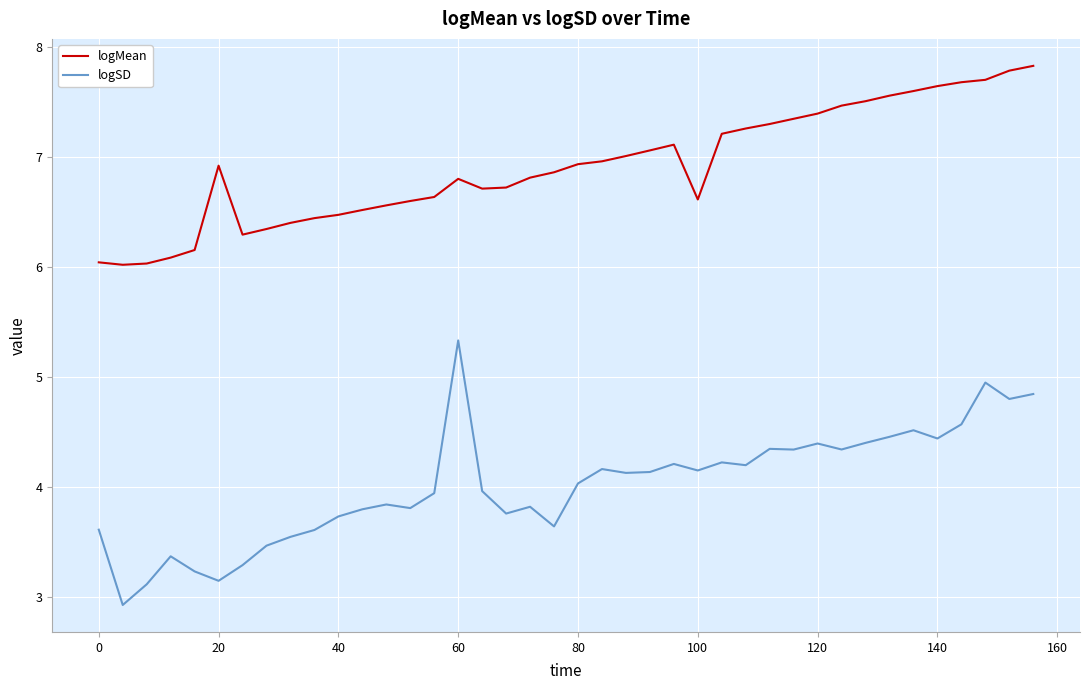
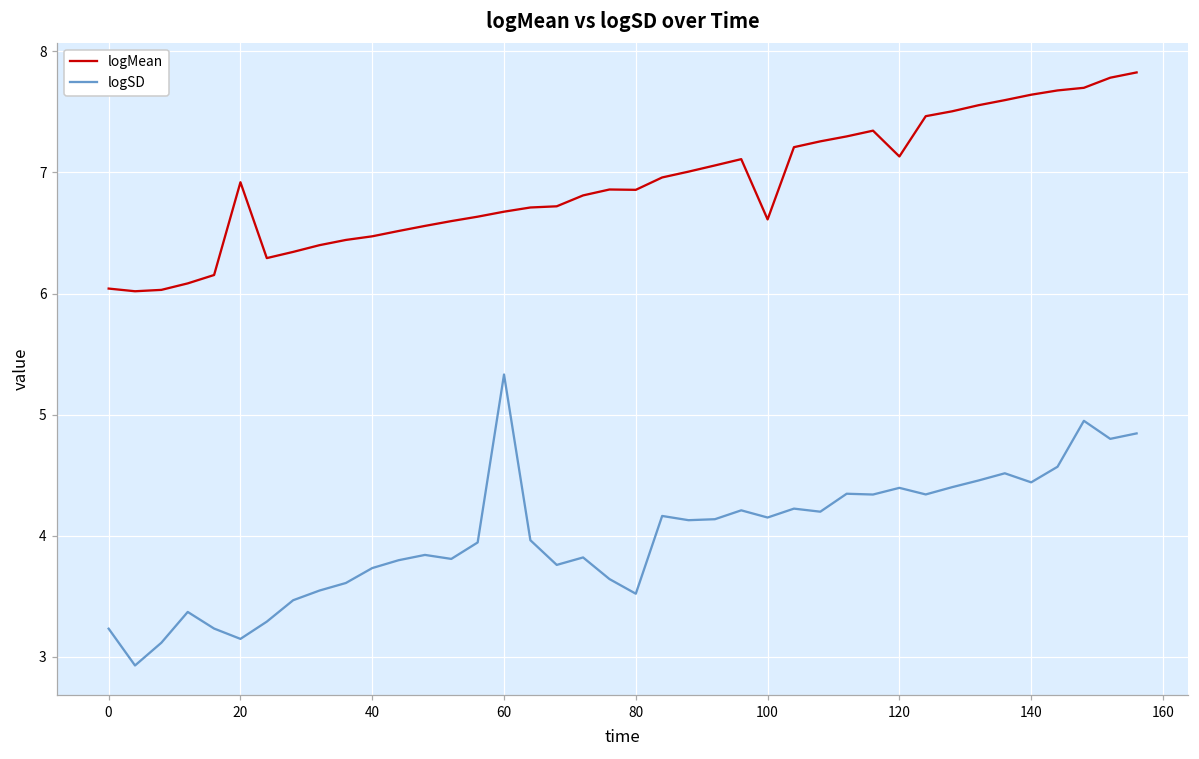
  {
    "logMean": {
      "0": 6.04,
      "20": 6.92,
      "40": 6.47,
-     "60": 6.80,
-     "80": 6.93,
+     "60": 6.68,
+     "80": 6.86,
      "100": 6.61,
-     "120": 7.39,
+     "120": 7.13,
      "140": 7.64
    },
    "logSD": {
-     "0": 3.61,
+     "0": 3.23,
      "20": 3.15,
      "40": 3.73,
      "60": 5.33,
-     "80": 4.03,
+     "80": 3.52,
      "100": 4.15,
      "120": 4.40,
      "140": 4.44
    }
  }
